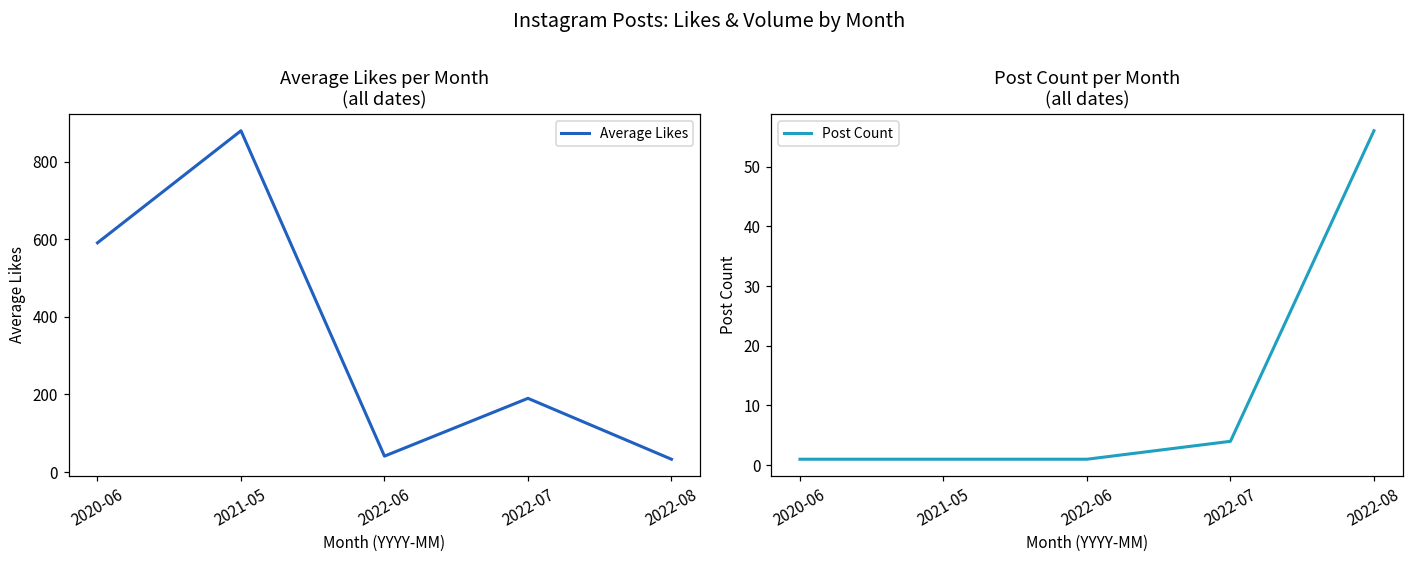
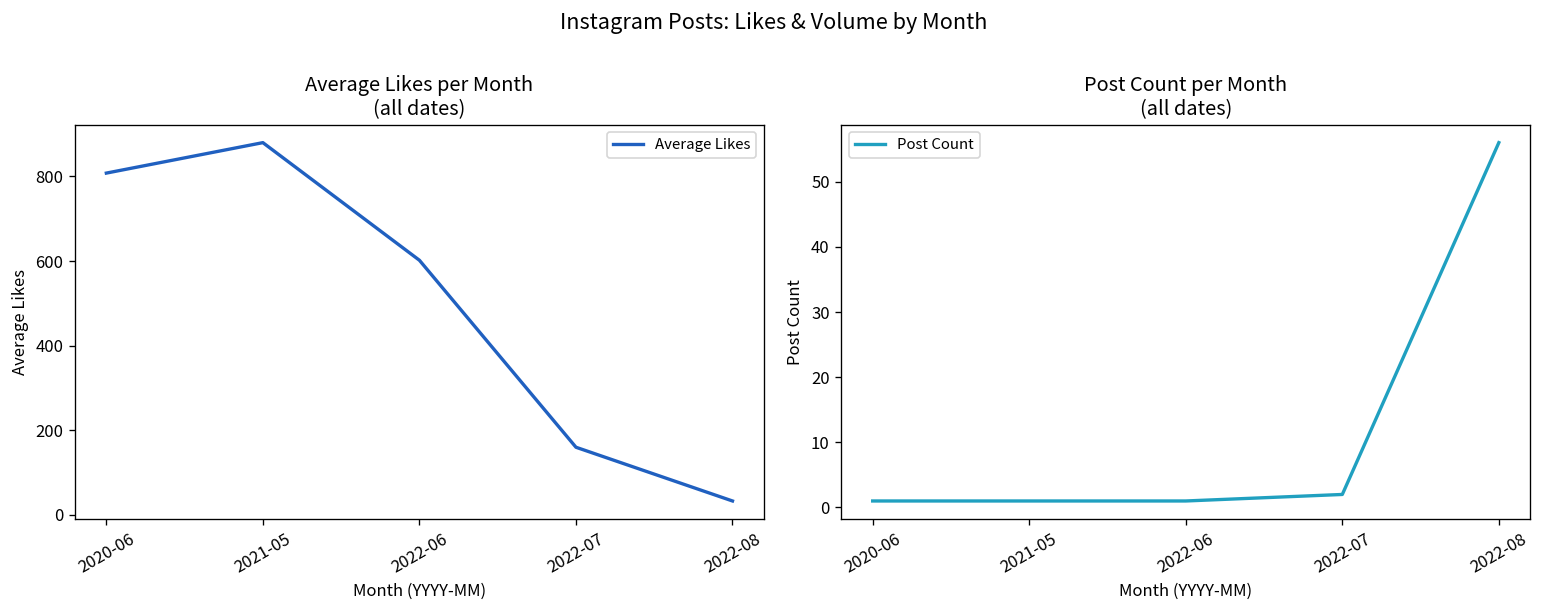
  {
    "Average Likes per Month (all dates)": {
-     "2020-06": 590,
+     "2020-06": 810,
      "2021-05": 880,
-     "2022-06": 40,
-     "2022-07": 190,
+     "2022-06": 600,
+     "2022-07": 160,
      "2022-08": 30
    },
    "Post Count per Month (all dates)": {
      "2020-06": 1,
      "2021-05": 1,
      "2022-06": 1,
-     "2022-07": 4,
+     "2022-07": 2,
      "2022-08": 56
    }
  }
